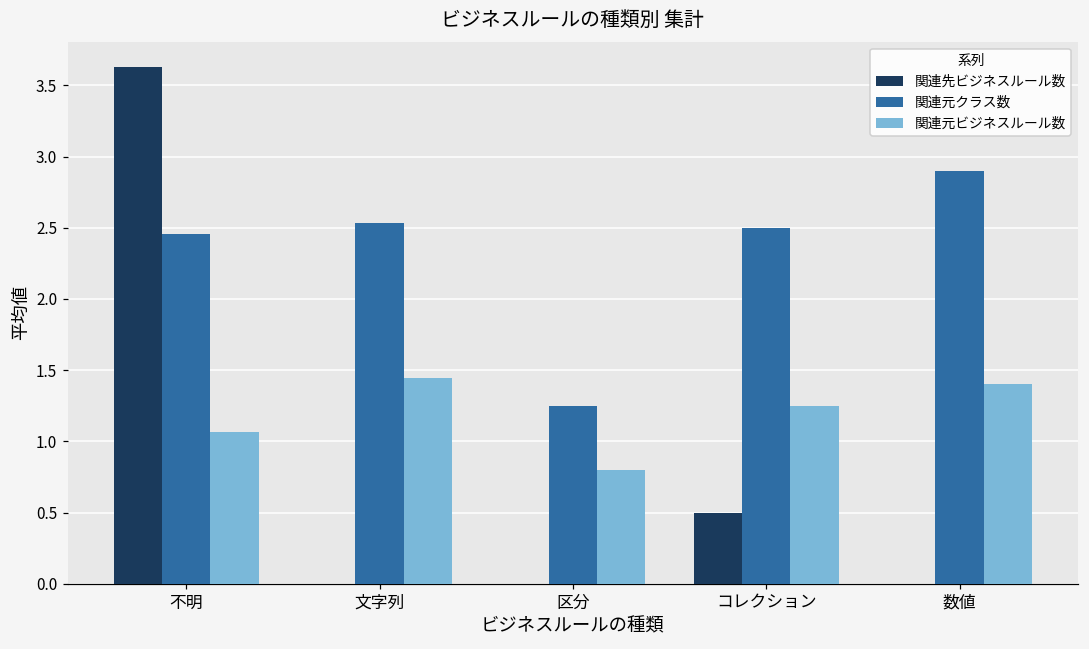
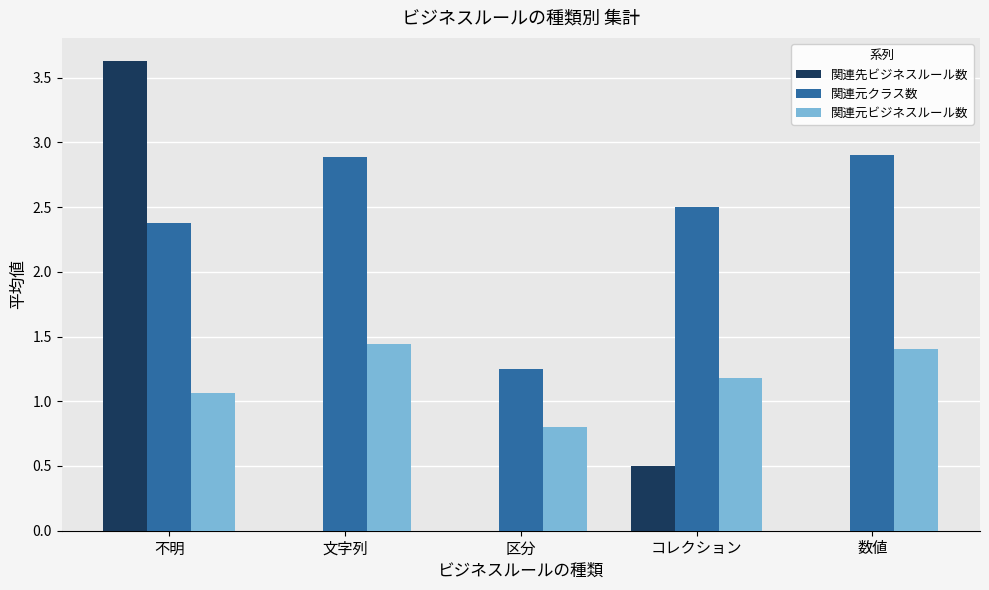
  {
    "関連先ビジネスルール数": {
      "不明": 3.63,
      "文字列": 0.00,
      "区分": 0.00,
      "コレクション": 0.50,
      "数値": 0.00
    },
    "関連元クラス数": {
-     "不明": 2.46,
-     "文字列": 2.53,
+     "不明": 2.38,
+     "文字列": 2.89,
      "区分": 1.25,
      "コレクション": 2.50,
      "数値": 2.90
    },
    "関連元ビジネスルール数": {
      "不明": 1.06,
      "文字列": 1.44,
      "区分": 0.80,
-     "コレクション": 1.25,
+     "コレクション": 1.18,
      "数値": 1.40
    }
  }
